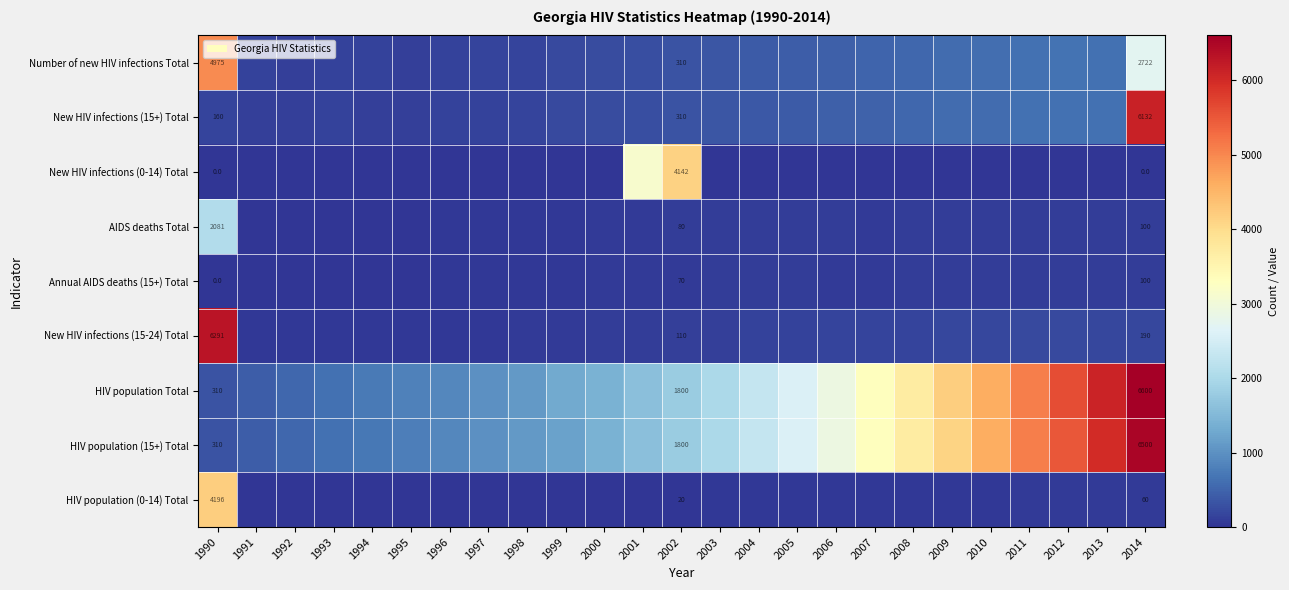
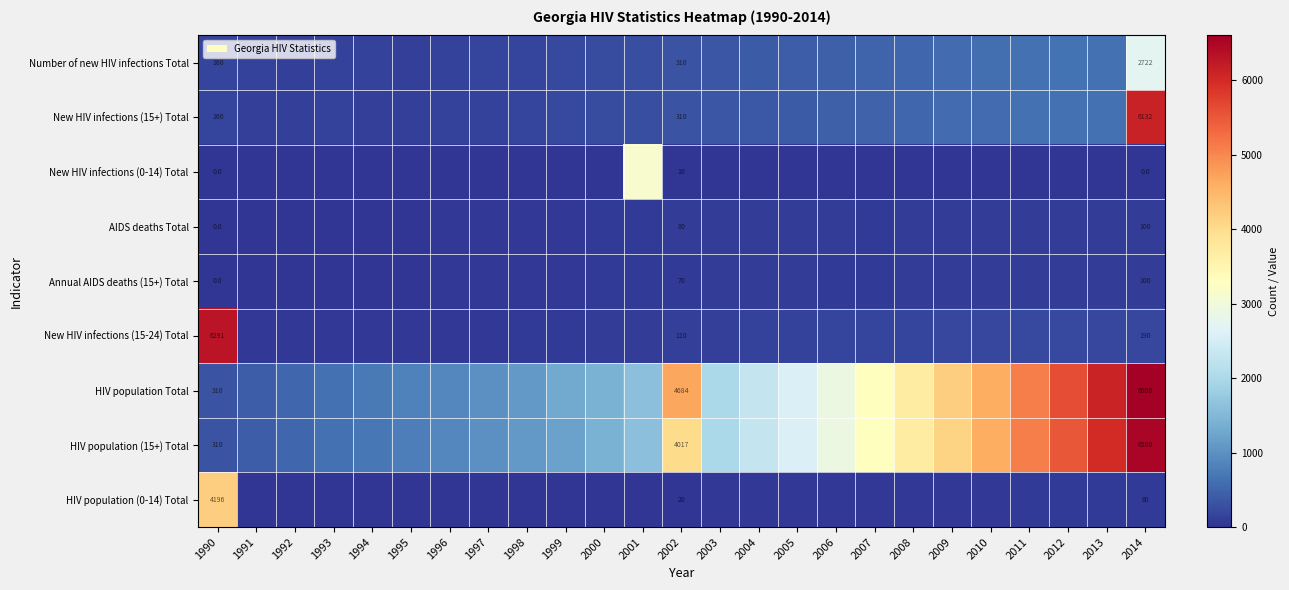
  {
    "Number of new HIV infections Total": {
-     "1990": 4975,
+     "1990": 160,
      "2002": 310,
      "2014": 2722
    },
    "New HIV infections (15+) Total": {
      "1990": 160,
      "2002": 310,
      "2014": 6132
    },
    "New HIV infections (0-14) Total": {
      "1990": 0.0,
-     "2002": 4142,
+     "2002": 10,
      "2014": 0.0
    },
    "AIDS deaths Total": {
-     "1990": 2081,
+     "1990": 0.0,
      "2002": 80,
      "2014": 100
    },
    "Annual AIDS deaths (15+) Total": {
      "1990": 0.0,
      "2002": 70,
      "2014": 100
    },
    "New HIV infections (15-24) Total": {
      "1990": 6291,
      "2002": 110,
      "2014": 190
    },
    "HIV population Total": {
      "1990": 310,
-     "2002": 1800,
+     "2002": 4684,
      "2014": 6600
    },
    "HIV population (15+) Total": {
      "1990": 310,
-     "2002": 1800,
+     "2002": 4017,
      "2014": 6500
    },
    "HIV population (0-14) Total": {
      "1990": 4196,
      "2002": 20,
      "2014": 60
    }
  }
